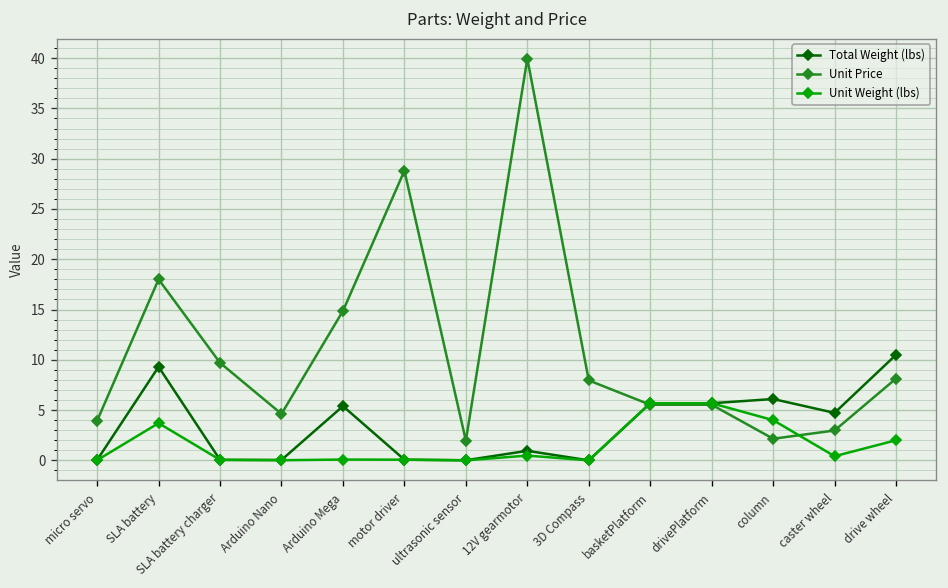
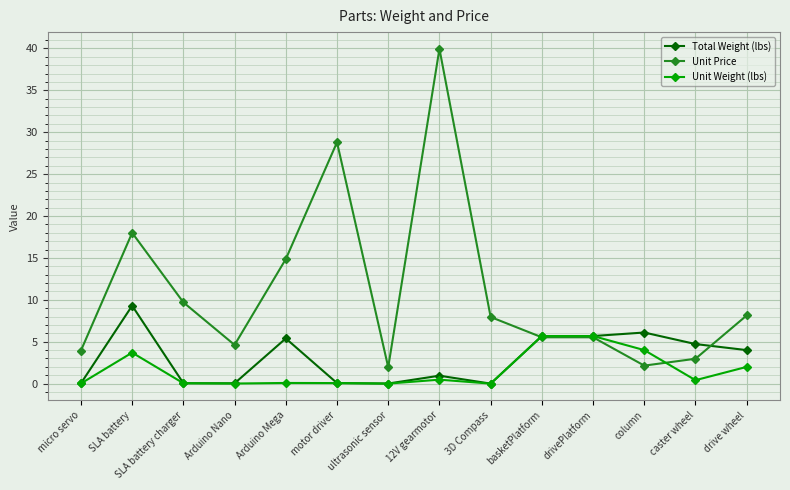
  {
    "Total Weight (lbs)": {
      "SLA battery": 9,
      "Arduino Mega": 5,
      "12V gearmotor": 1,
      "column": 6,
      "caster wheel": 5,
-     "drive wheel": 11
+     "drive wheel": 4
    }
  }
